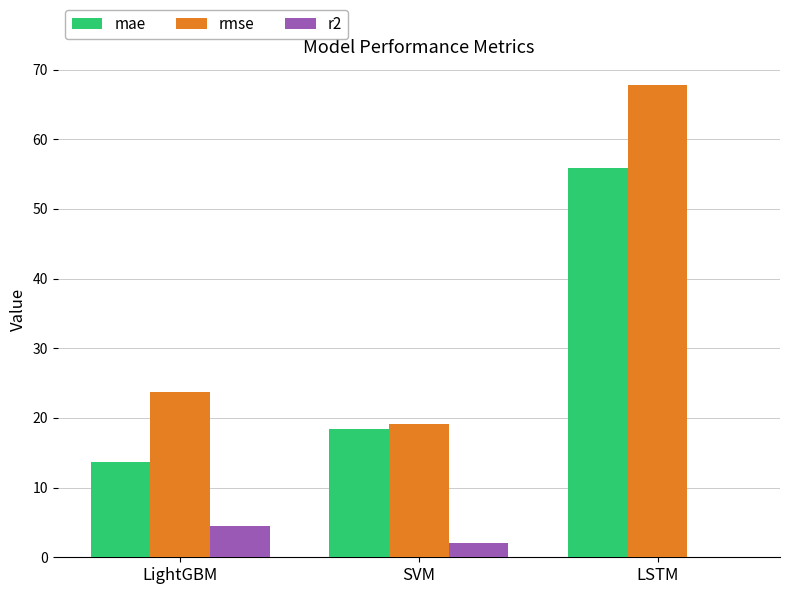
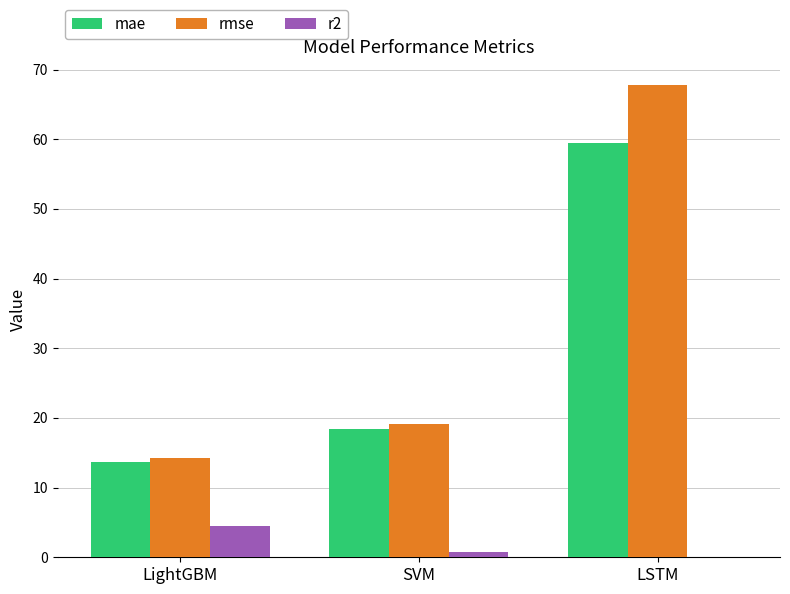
  {
    "mae": {
      "LightGBM": 14,
      "SVM": 18,
-     "LSTM": 56
+     "LSTM": 59
    },
    "rmse": {
-     "LightGBM": 24,
+     "LightGBM": 14,
      "SVM": 19,
      "LSTM": 68
    },
    "r2": {
      "LightGBM": 4,
-     "SVM": 2
+     "SVM": 1
    }
  }
